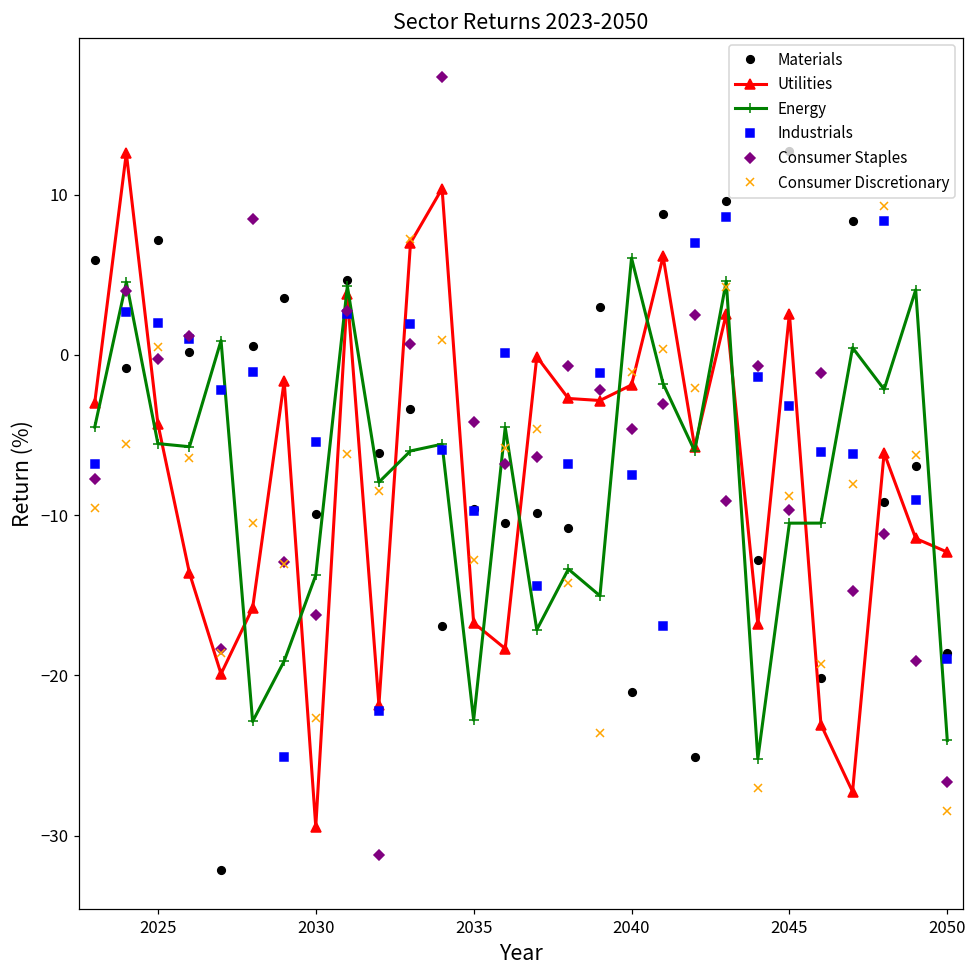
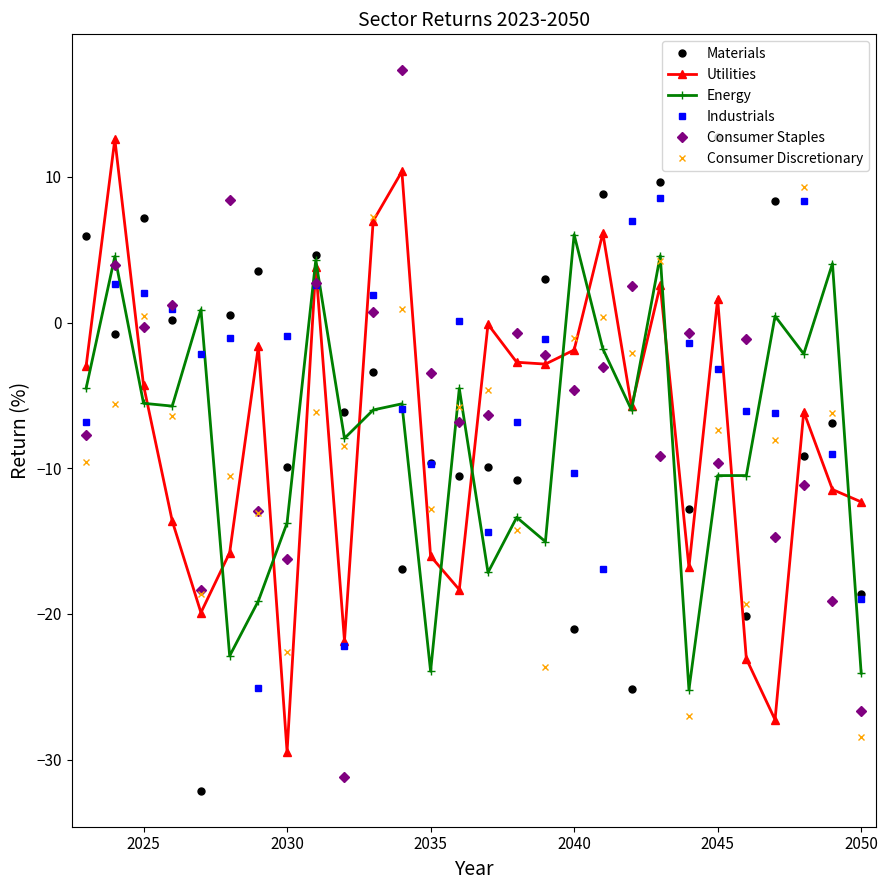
  {
    "Materials": {
      "2025": 7.2,
      "2030": -9.9,
      "2040": -21.0,
      "2050": -18.6
    },
    "Utilities": {
      "2025": -4.3,
      "2030": -29.5,
-     "2035": -16.7,
+     "2035": -16.0,
      "2040": -1.9,
-     "2045": 2.6,
+     "2045": 1.6,
      "2050": -12.3
    },
    "Energy": {
      "2025": -5.5,
      "2030": -13.8,
-     "2035": -22.8,
+     "2035": -23.9,
      "2040": 6.0,
      "2045": -10.5,
      "2050": -24.1
    },
    "Industrials": {
      "2025": 2.0,
-     "2030": -5.5,
-     "2040": -7.5,
+     "2030": -0.9,
+     "2040": -10.3,
      "2045": -3.2,
      "2050": -19.0
    },
    "Consumer Staples": {
      "2025": -0.3,
      "2030": -16.2,
-     "2035": -4.2,
+     "2035": -3.4,
      "2040": -4.7,
      "2045": -9.7,
      "2050": -26.7
    },
    "Consumer Discretionary": {
      "2025": 0.5,
      "2030": -22.6,
      "2035": -12.8,
      "2040": -1.1,
-     "2045": -8.8,
+     "2045": -7.4,
      "2050": -28.5
    }
  }
